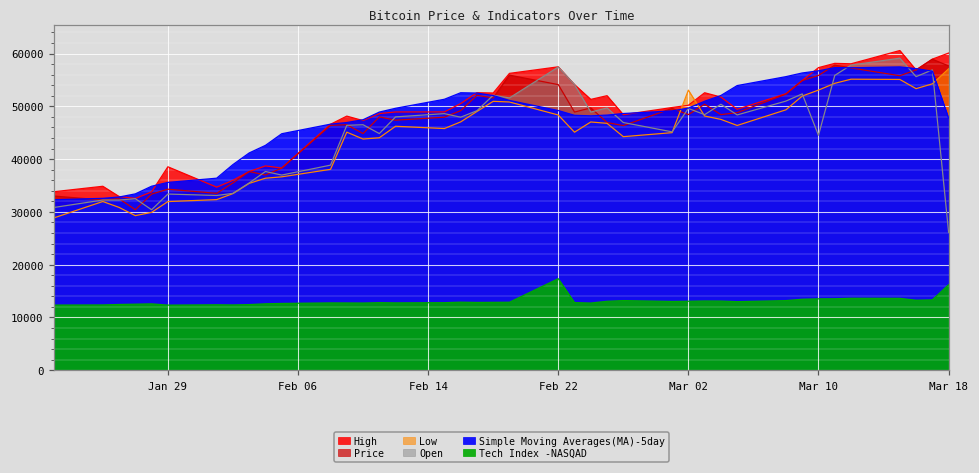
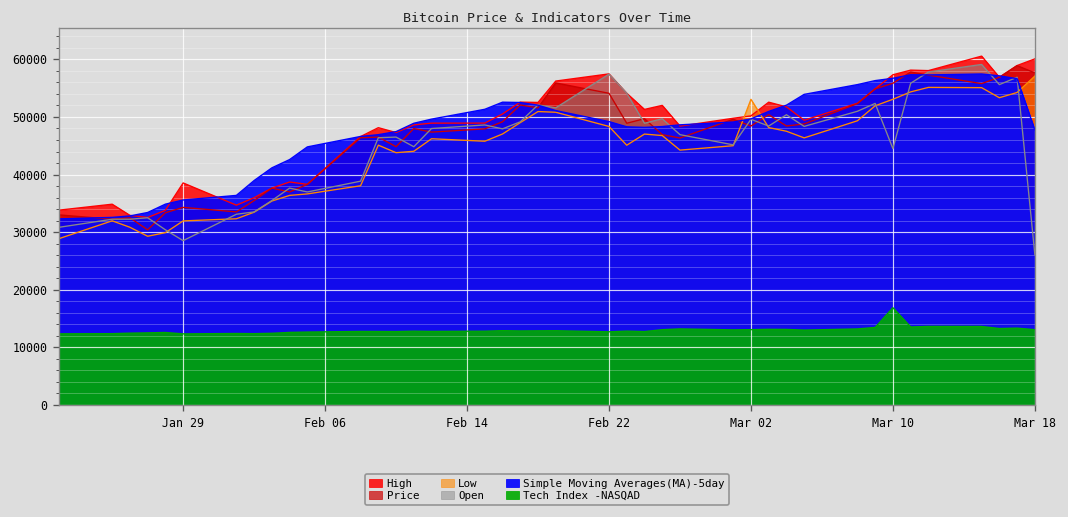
  {
    "Low": {
      "Jan 29": 32000,
      "Feb 22": 48000,
      "Mar 02": 53000,
      "Mar 10": 53000,
      "Mar 18": 57000
    },
    "Open": {
-     "Jan 29": 33000,
+     "Jan 29": 29000,
      "Mar 10": 45000,
      "Mar 18": 26000
    },
    "Simple Moving Averages(MA)-5day": {
      "Jan 29": 36000,
      "Feb 22": 49000,
      "Mar 10": 57000,
      "Mar 18": 48000
    },
    "Tech Index -NASQAD": {
      "Jan 29": 12000,
-     "Feb 22": 17000,
+     "Feb 22": 13000,
      "Mar 02": 13000,
-     "Mar 10": 14000,
-     "Mar 18": 16000
+     "Mar 10": 17000,
+     "Mar 18": 13000
    }
  }
